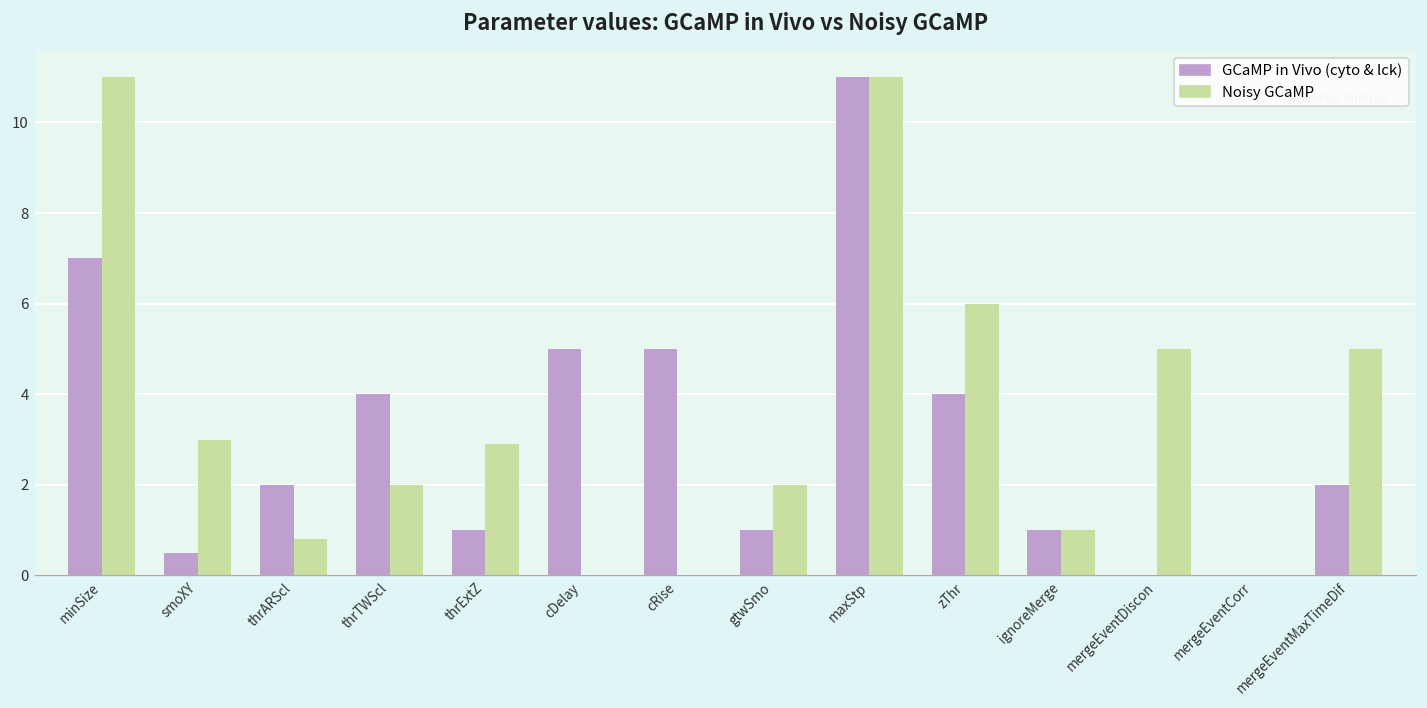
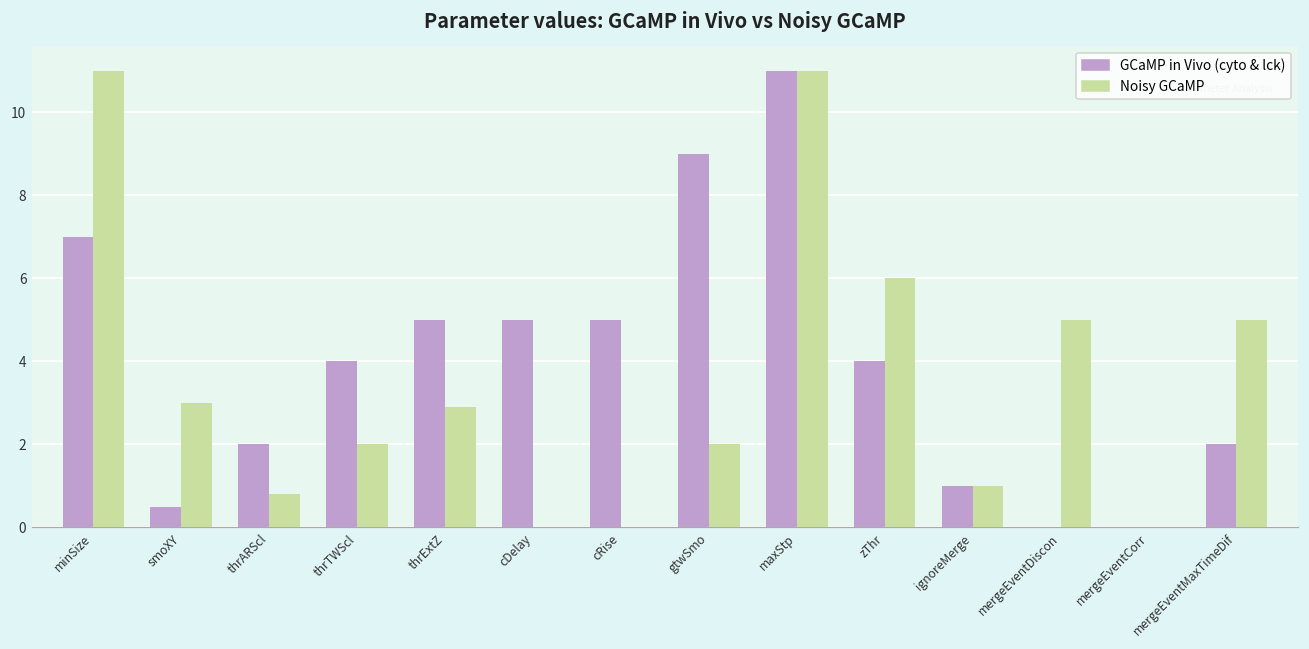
  {
    "GCaMP in Vivo (cyto & lck)": {
      "minSize": 7,
      "smoXY": 0.5,
      "thrARScl": 2,
      "thrTWScl": 4,
-     "thrExtZ": 1,
+     "thrExtZ": 5,
      "cDelay": 5,
      "cRise": 5,
-     "gtwSmo": 1,
+     "gtwSmo": 9,
      "maxStp": 11,
      "zThr": 4,
      "ignoreMerge": 1,
      "mergeEventDiscon": 0,
      "mergeEventCorr": 0,
      "mergeEventMaxTimeDif": 2
    },
    "Noisy GCaMP": {
      "minSize": 11,
      "smoXY": 3,
      "thrARScl": 0.8,
      "thrTWScl": 2,
      "thrExtZ": 2.9,
      "cDelay": 0,
      "cRise": 0,
      "gtwSmo": 2,
      "maxStp": 11,
      "zThr": 6,
      "ignoreMerge": 1,
      "mergeEventDiscon": 5,
      "mergeEventMaxTimeDif": 5
    }
  }
